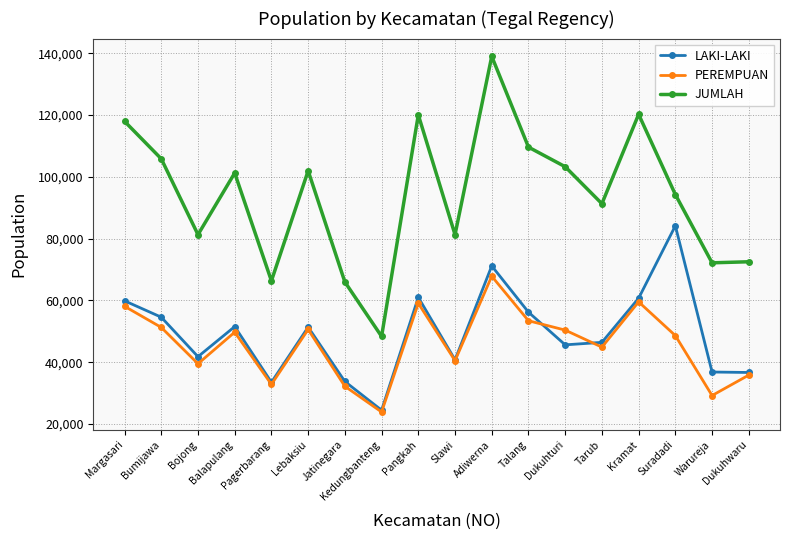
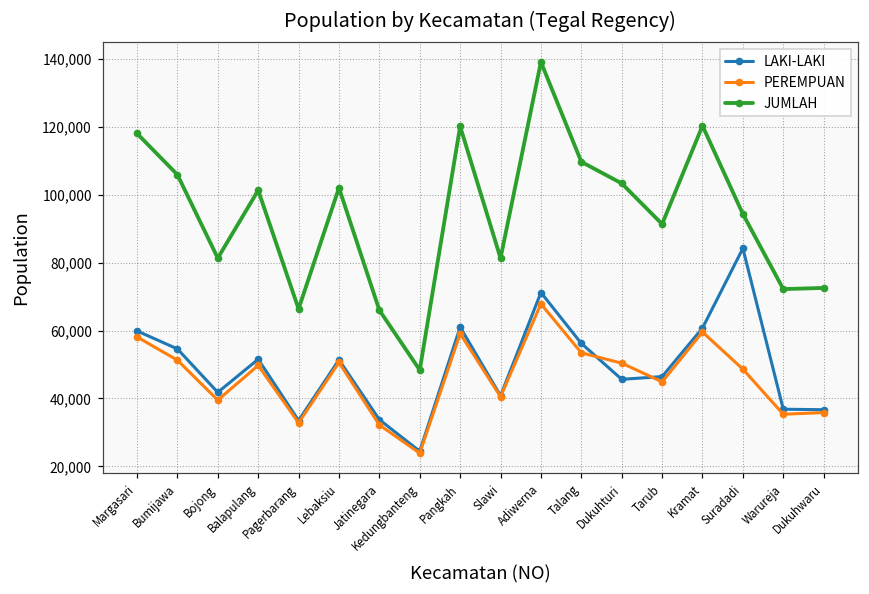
  {
    "LAKI-LAKI": {
      "Margasari": "60,000",
      "Bumijawa": "55,000",
      "Bojong": "42,000",
      "Balapulang": "52,000",
      "Jatinegara": "34,000",
      "Pangkah": "61,000",
      "Adiwerna": "71,000",
      "Talang": "56,000",
      "Dukuhturi": "46,000",
      "Tarub": "46,000",
      "Kramat": "61,000",
      "Suradadi": "84,000",
      "Warureja": "37,000",
      "Dukuhwaru": "37,000"
    },
    "PEREMPUAN": {
      "Margasari": "58,000",
      "Bumijawa": "51,000",
      "Bojong": "40,000",
      "Balapulang": "50,000",
      "Jatinegara": "32,000",
      "Pangkah": "59,000",
      "Adiwerna": "68,000",
      "Talang": "53,000",
      "Dukuhturi": "50,000",
      "Tarub": "45,000",
      "Kramat": "60,000",
      "Suradadi": "49,000",
-     "Warureja": "29,000",
+     "Warureja": "35,000",
      "Dukuhwaru": "36,000"
    },
    "JUMLAH": {
      "Margasari": "118,000",
      "Bumijawa": "106,000",
      "Bojong": "81,000",
      "Balapulang": "101,000",
      "Pagerbarang": "66,000",
      "Lebaksiu": "102,000",
      "Jatinegara": "66,000",
      "Kedungbanteng": "48,000",
      "Pangkah": "120,000",
      "Slawi": "81,000",
      "Adiwerna": "139,000",
      "Talang": "110,000",
      "Dukuhturi": "103,000",
      "Tarub": "91,000",
      "Kramat": "120,000",
      "Suradadi": "94,000",
      "Warureja": "72,000",
      "Dukuhwaru": "73,000"
    }
  }
